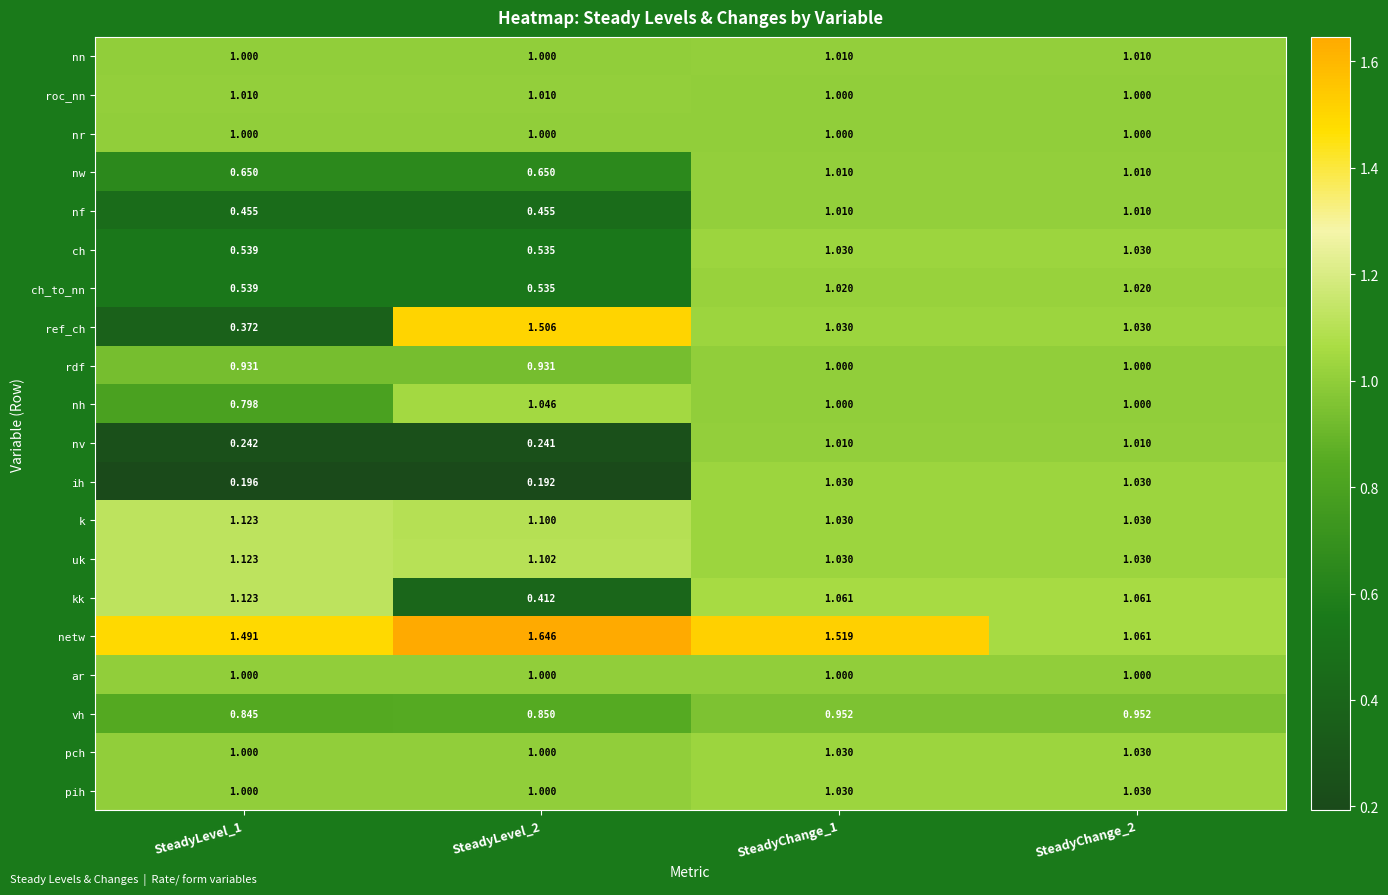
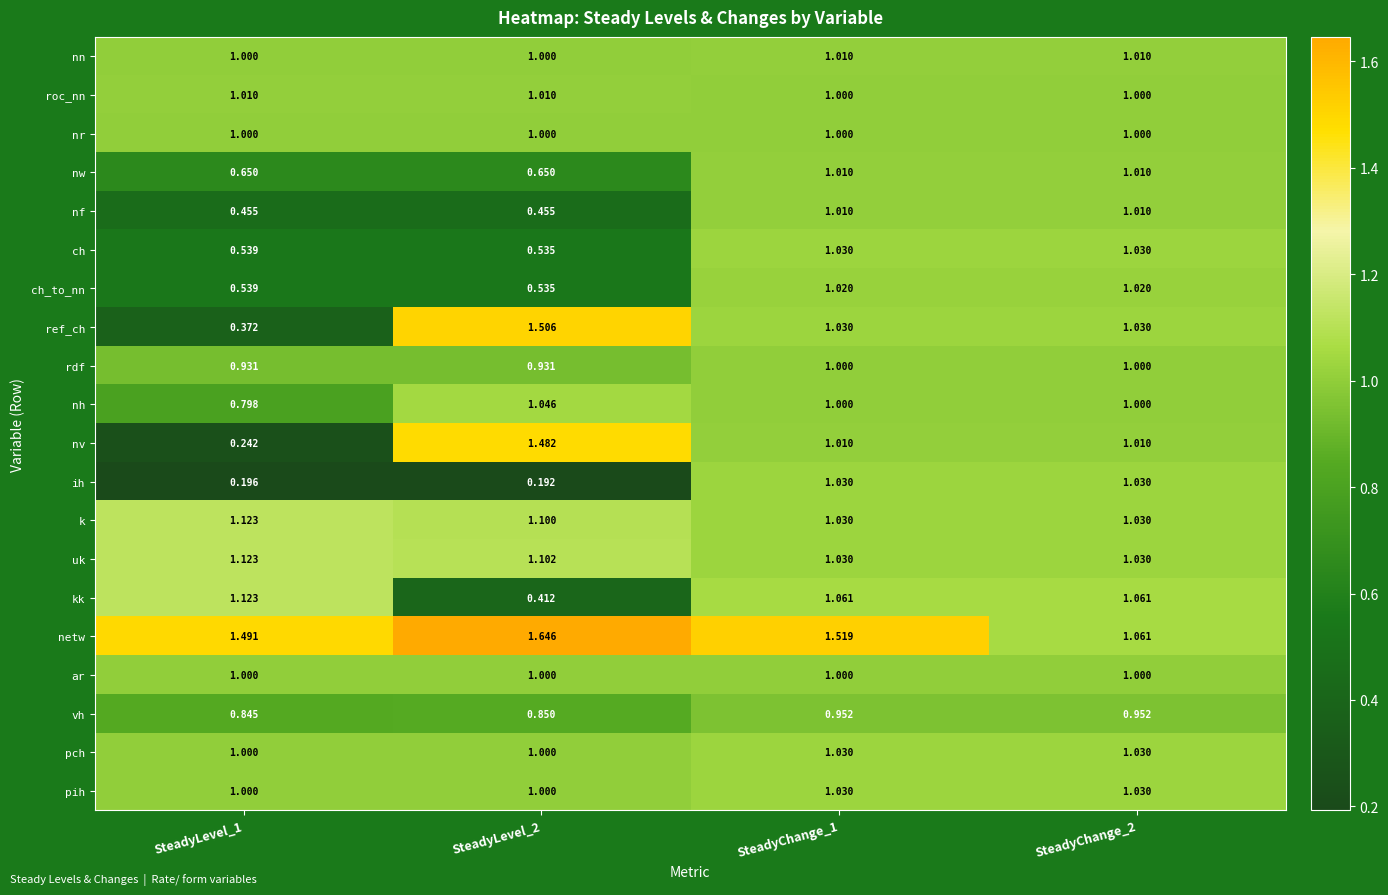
  {
    "nn": {
      "SteadyLevel_1": 1.000,
      "SteadyLevel_2": 1.000,
      "SteadyChange_1": 1.010,
      "SteadyChange_2": 1.010
    },
    "roc_nn": {
      "SteadyLevel_1": 1.010,
      "SteadyLevel_2": 1.010,
      "SteadyChange_1": 1.000,
      "SteadyChange_2": 1.000
    },
    "nr": {
      "SteadyLevel_1": 1.000,
      "SteadyLevel_2": 1.000,
      "SteadyChange_1": 1.000,
      "SteadyChange_2": 1.000
    },
    "nw": {
      "SteadyLevel_1": 0.650,
      "SteadyLevel_2": 0.650,
      "SteadyChange_1": 1.010,
      "SteadyChange_2": 1.010
    },
    "nf": {
      "SteadyLevel_1": 0.455,
      "SteadyLevel_2": 0.455,
      "SteadyChange_1": 1.010,
      "SteadyChange_2": 1.010
    },
    "ch": {
      "SteadyLevel_1": 0.539,
      "SteadyLevel_2": 0.535,
      "SteadyChange_1": 1.030,
      "SteadyChange_2": 1.030
    },
    "ch_to_nn": {
      "SteadyLevel_1": 0.539,
      "SteadyLevel_2": 0.535,
      "SteadyChange_1": 1.020,
      "SteadyChange_2": 1.020
    },
    "ref_ch": {
      "SteadyLevel_1": 0.372,
      "SteadyLevel_2": 1.506,
      "SteadyChange_1": 1.030,
      "SteadyChange_2": 1.030
    },
    "rdf": {
      "SteadyLevel_1": 0.931,
      "SteadyLevel_2": 0.931,
      "SteadyChange_1": 1.000,
      "SteadyChange_2": 1.000
    },
    "nh": {
      "SteadyLevel_1": 0.798,
      "SteadyLevel_2": 1.046,
      "SteadyChange_1": 1.000,
      "SteadyChange_2": 1.000
    },
    "nv": {
      "SteadyLevel_1": 0.242,
-     "SteadyLevel_2": 0.241,
+     "SteadyLevel_2": 1.482,
      "SteadyChange_1": 1.010,
      "SteadyChange_2": 1.010
    },
    "ih": {
      "SteadyLevel_1": 0.196,
      "SteadyLevel_2": 0.192,
      "SteadyChange_1": 1.030,
      "SteadyChange_2": 1.030
    },
    "k": {
      "SteadyLevel_1": 1.123,
      "SteadyLevel_2": 1.100,
      "SteadyChange_1": 1.030,
      "SteadyChange_2": 1.030
    },
    "uk": {
      "SteadyLevel_1": 1.123,
      "SteadyLevel_2": 1.102,
      "SteadyChange_1": 1.030,
      "SteadyChange_2": 1.030
    },
    "kk": {
      "SteadyLevel_1": 1.123,
      "SteadyLevel_2": 0.412,
      "SteadyChange_1": 1.061,
      "SteadyChange_2": 1.061
    },
    "netw": {
      "SteadyLevel_1": 1.491,
      "SteadyLevel_2": 1.646,
      "SteadyChange_1": 1.519,
      "SteadyChange_2": 1.061
    },
    "ar": {
      "SteadyLevel_1": 1.000,
      "SteadyLevel_2": 1.000,
      "SteadyChange_1": 1.000,
      "SteadyChange_2": 1.000
    },
    "vh": {
      "SteadyLevel_1": 0.845,
      "SteadyLevel_2": 0.850,
      "SteadyChange_1": 0.952,
      "SteadyChange_2": 0.952
    },
    "pch": {
      "SteadyLevel_1": 1.000,
      "SteadyLevel_2": 1.000,
      "SteadyChange_1": 1.030,
      "SteadyChange_2": 1.030
    },
    "pih": {
      "SteadyLevel_1": 1.000,
      "SteadyLevel_2": 1.000,
      "SteadyChange_1": 1.030,
      "SteadyChange_2": 1.030
    }
  }
